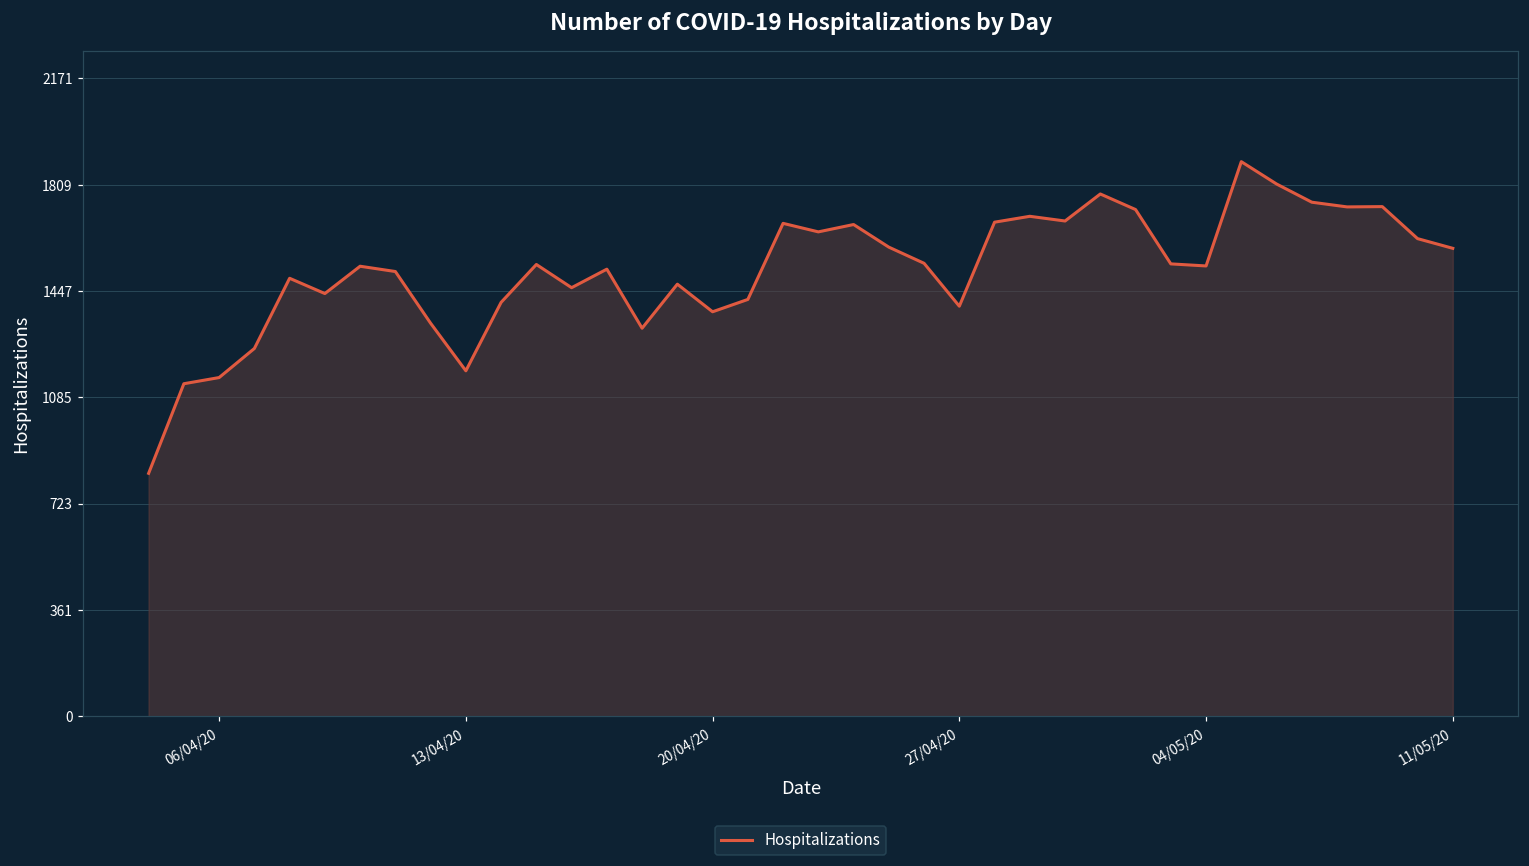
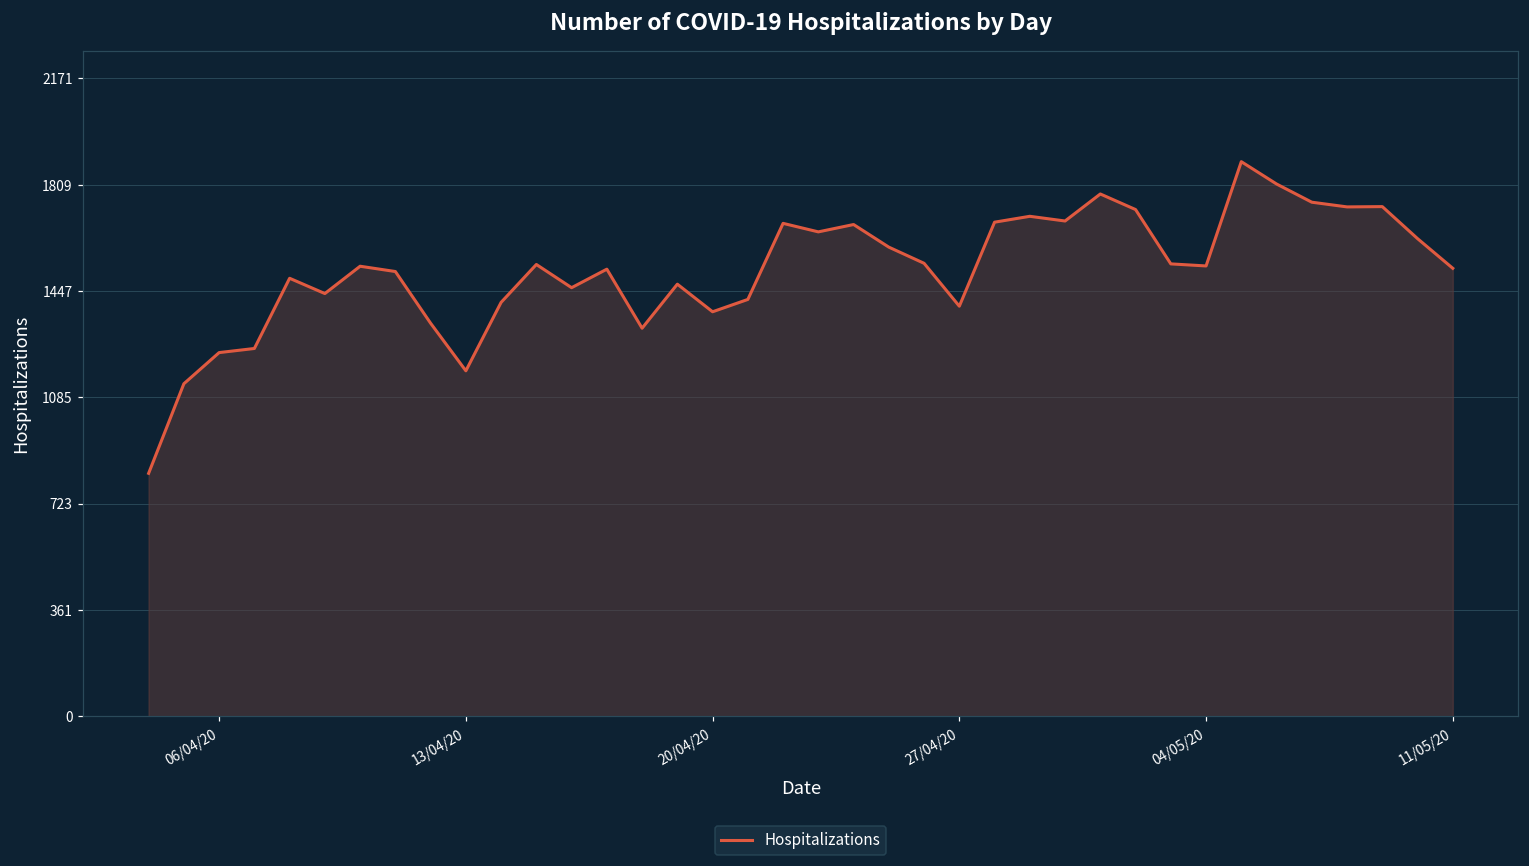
  {
-   "06/04/20": 1150,
+   "06/04/20": 1240,
    "13/04/20": 1180,
    "20/04/20": 1380,
    "27/04/20": 1400,
    "04/05/20": 1530,
-   "11/05/20": 1590
+   "11/05/20": 1530
  }
